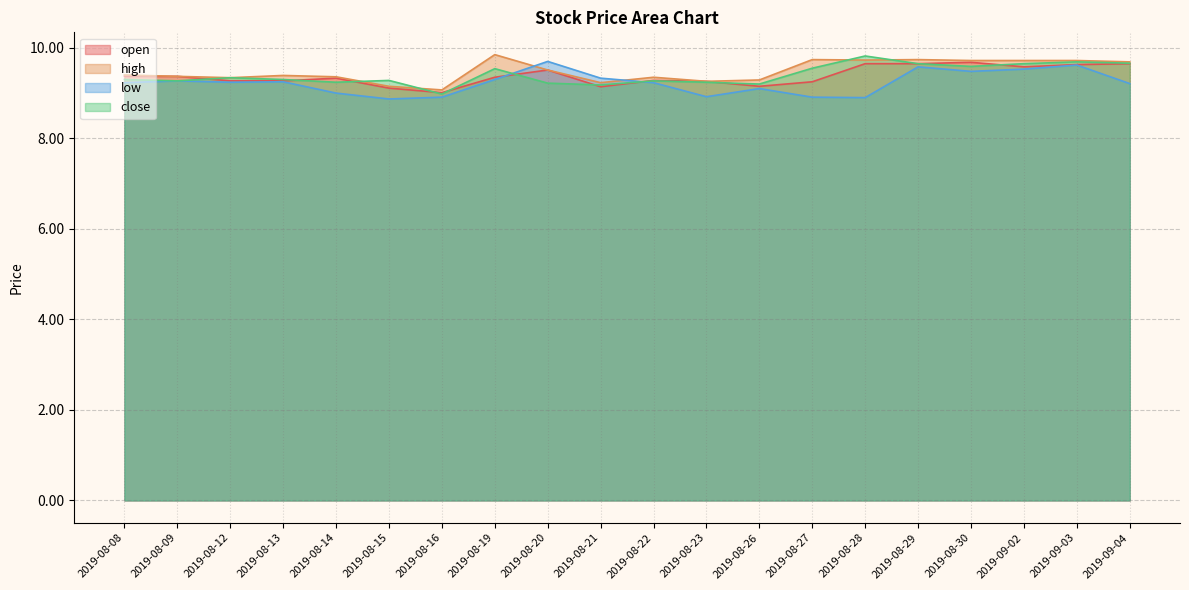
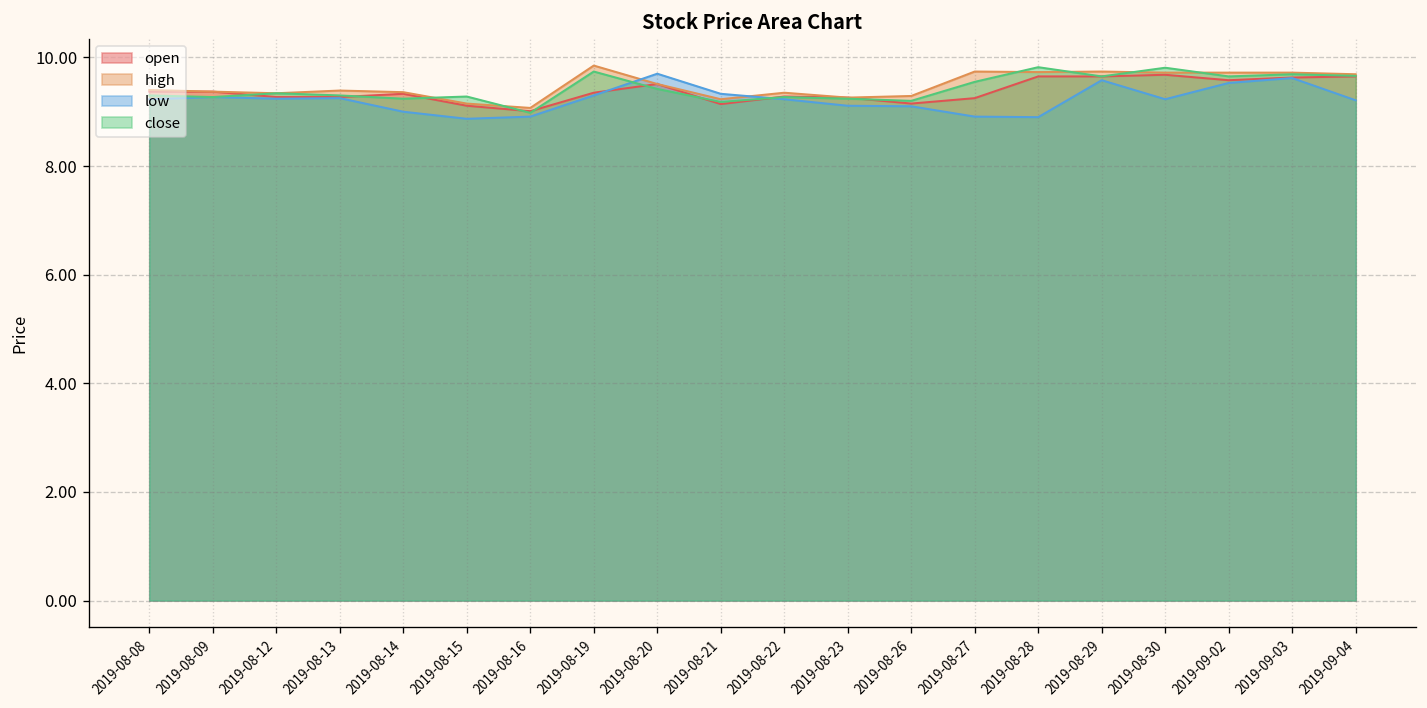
  {
    "low": {
      "2019-08-14": 9.0,
      "2019-08-15": 8.9,
      "2019-08-16": 8.9,
      "2019-08-20": 9.7,
      "2019-08-21": 9.3,
-     "2019-08-23": 8.9,
+     "2019-08-23": 9.1,
      "2019-08-27": 8.9,
      "2019-08-28": 8.9,
      "2019-08-29": 9.6,
-     "2019-08-30": 9.5,
+     "2019-08-30": 9.2,
      "2019-09-04": 9.2
    },
    "close": {
      "2019-08-14": 9.2,
      "2019-08-15": 9.3,
-     "2019-08-19": 9.5,
-     "2019-08-20": 9.2,
+     "2019-08-19": 9.7,
+     "2019-08-20": 9.4,
      "2019-08-27": 9.6,
      "2019-08-28": 9.8,
-     "2019-08-30": 9.6,
+     "2019-08-30": 9.8,
      "2019-09-02": 9.7
    }
  }
